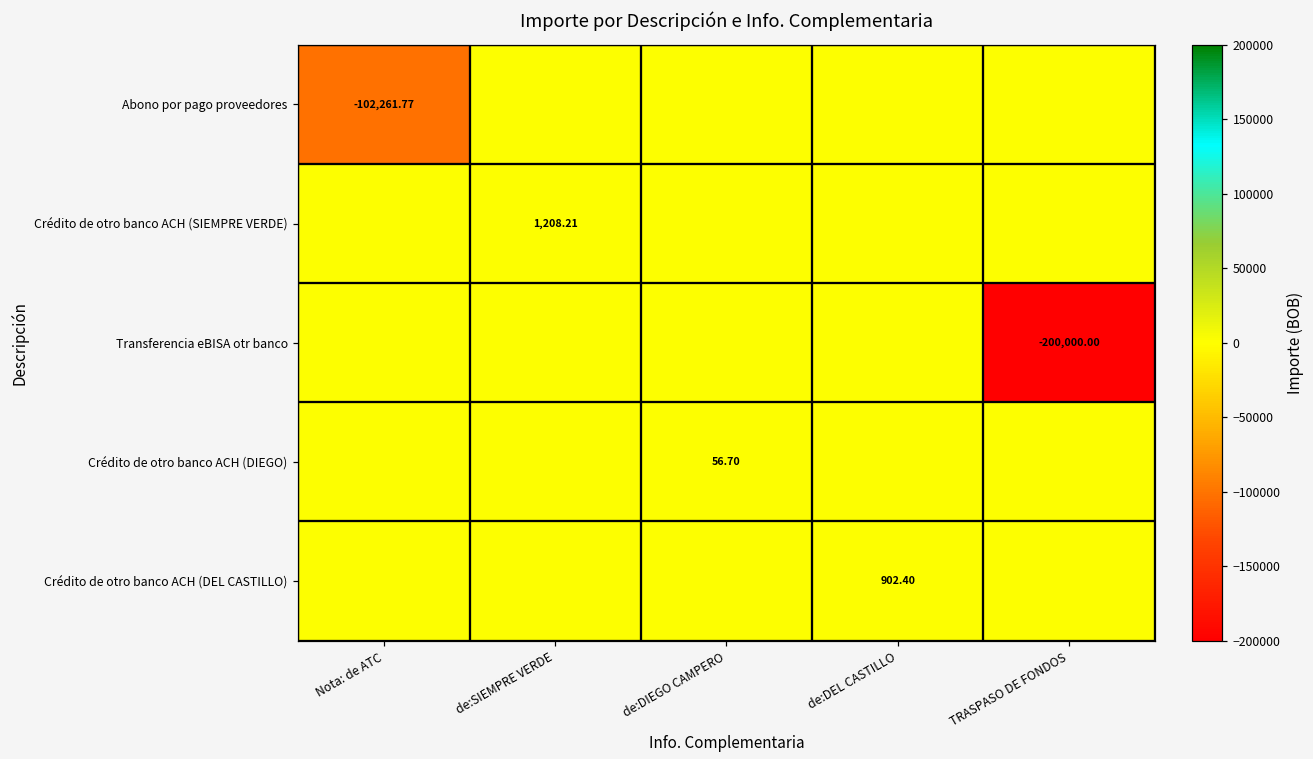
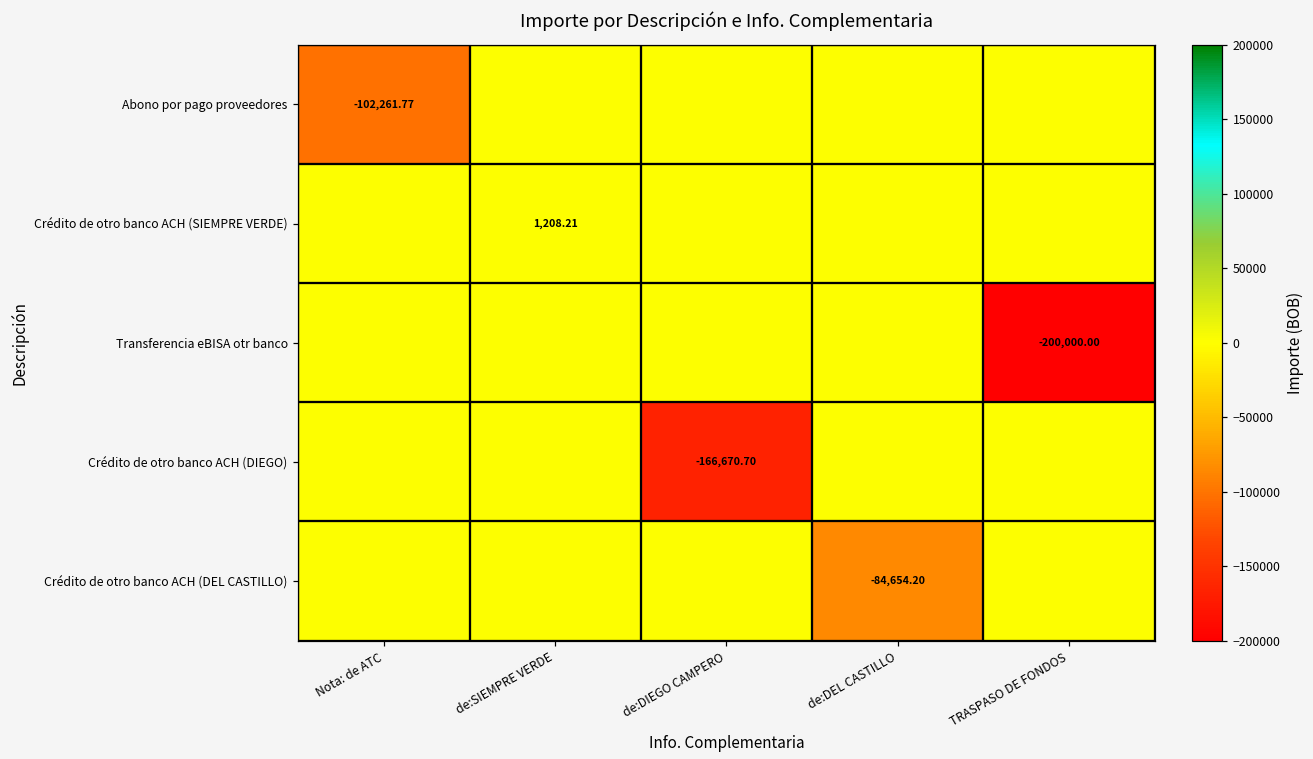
  {
    "Abono por pago proveedores": {
      "Nota: de ATC": "-102,261.77"
    },
    "Crédito de otro banco ACH (SIEMPRE VERDE)": {
      "de:SIEMPRE VERDE": "1,208.21"
    },
    "Transferencia eBISA otr banco": {
      "TRASPASO DE FONDOS": "-200,000.00"
    },
    "Crédito de otro banco ACH (DIEGO)": {
-     "de:DIEGO CAMPERO": "56.70"
+     "de:DIEGO CAMPERO": "-166,670.70"
    },
    "Crédito de otro banco ACH (DEL CASTILLO)": {
-     "de:DEL CASTILLO": "902.40"
+     "de:DEL CASTILLO": "-84,654.20"
    }
  }
